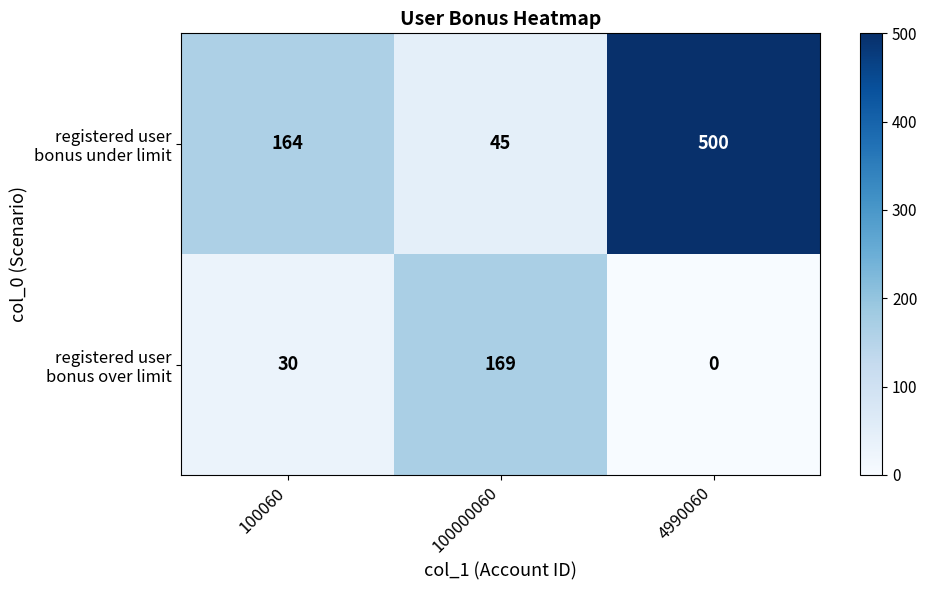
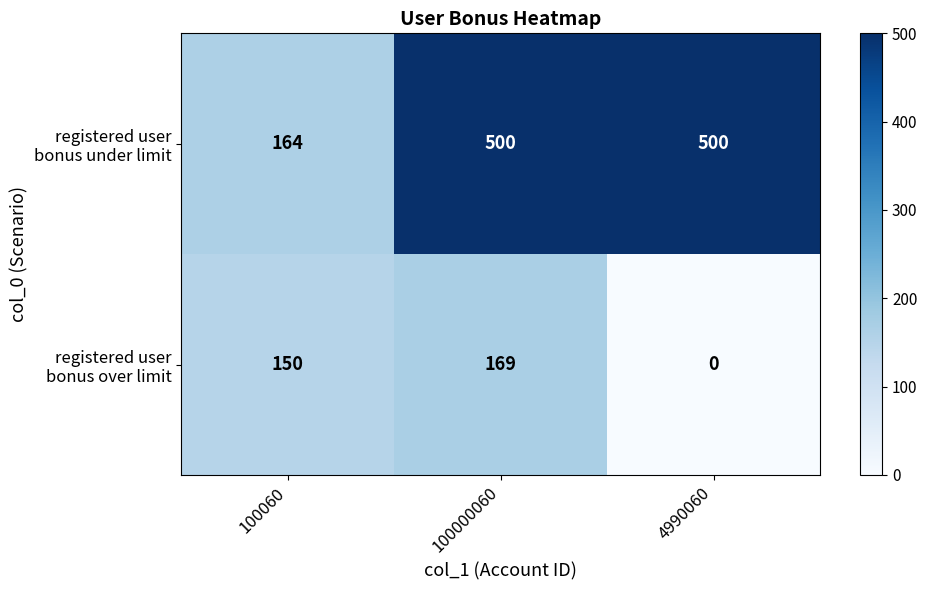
  {
    "registered user bonus under limit": {
      "100060": 164,
-     "100000060": 45,
+     "100000060": 500,
      "4990060": 500
    },
    "registered user bonus over limit": {
-     "100060": 30,
+     "100060": 150,
      "100000060": 169,
      "4990060": 0
    }
  }
